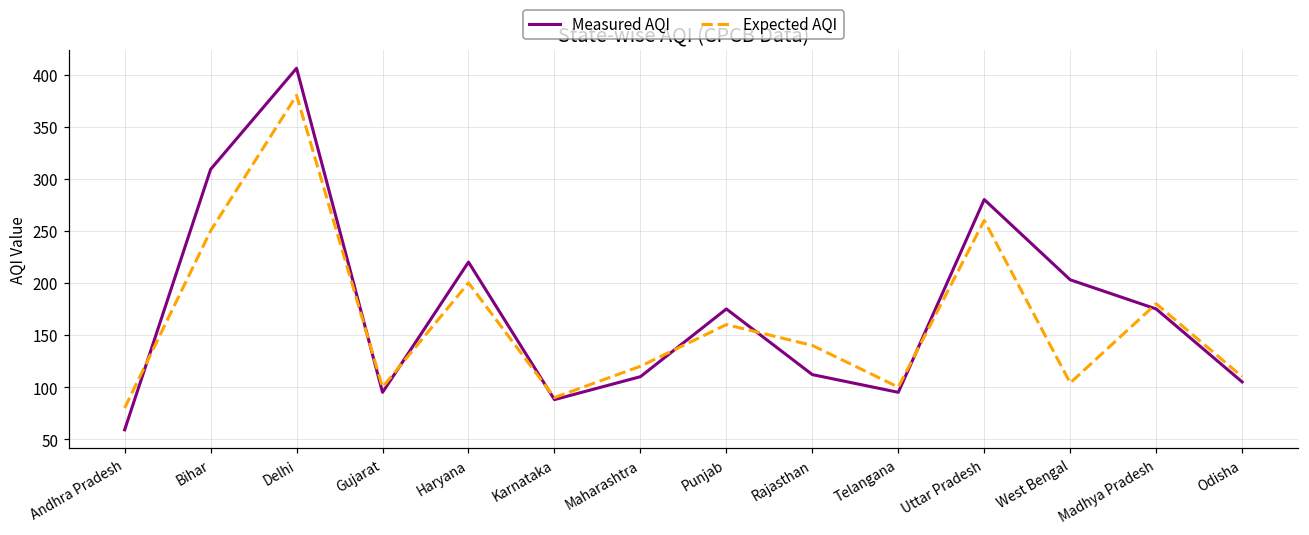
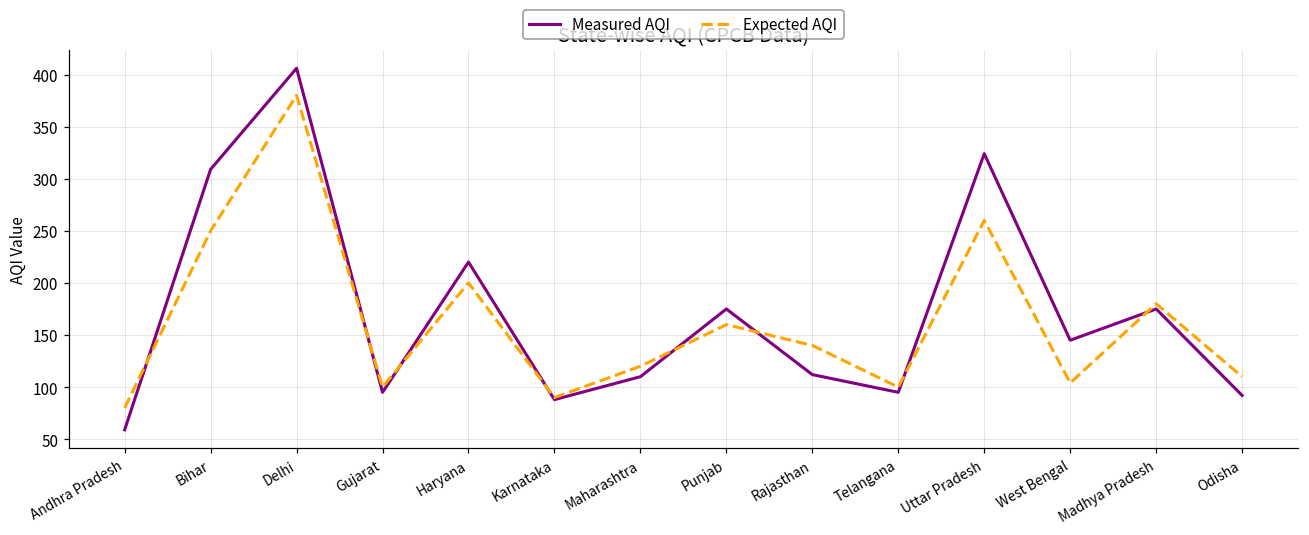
  {
    "Measured AQI": {
      "Andhra Pradesh": 60,
      "Bihar": 310,
      "Delhi": 410,
      "Gujarat": 100,
      "Haryana": 220,
      "Maharashtra": 110,
      "Punjab": 180,
      "Rajasthan": 110,
      "Telangana": 100,
-     "Uttar Pradesh": 280,
-     "West Bengal": 200,
+     "Uttar Pradesh": 320,
+     "West Bengal": 150,
      "Madhya Pradesh": 180,
-     "Odisha": 110
+     "Odisha": 90
    },
    "Expected AQI": {
      "Andhra Pradesh": 80,
      "Bihar": 250,
      "Delhi": 380,
      "Gujarat": 100,
      "Haryana": 200,
      "Maharashtra": 120,
      "Punjab": 160,
      "Rajasthan": 140,
      "Telangana": 100,
      "Uttar Pradesh": 260,
      "West Bengal": 100,
      "Madhya Pradesh": 180,
      "Odisha": 110
    }
  }
